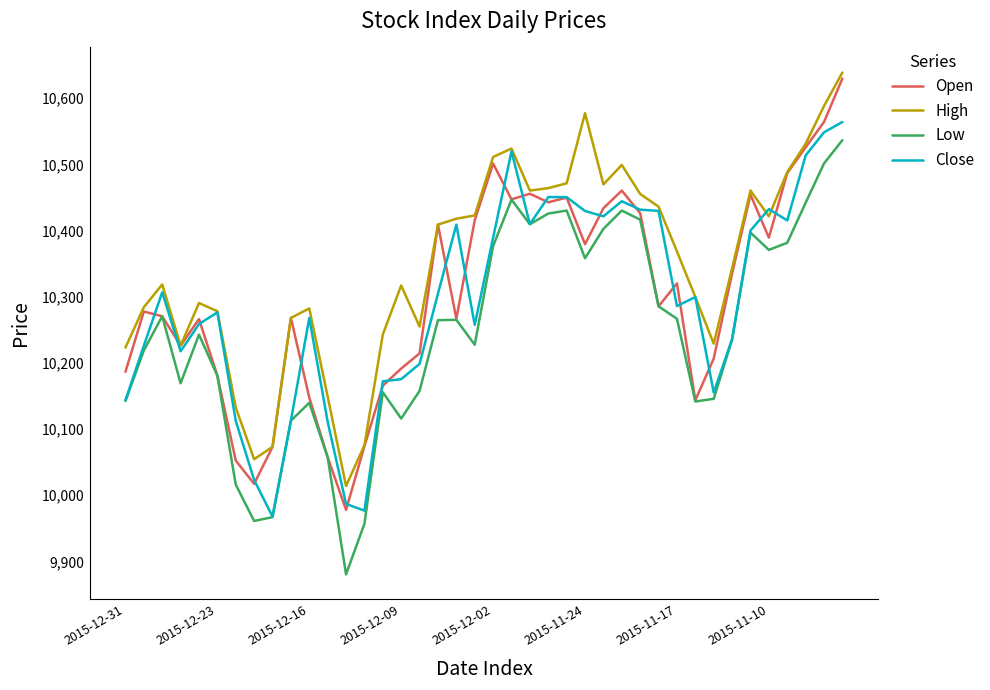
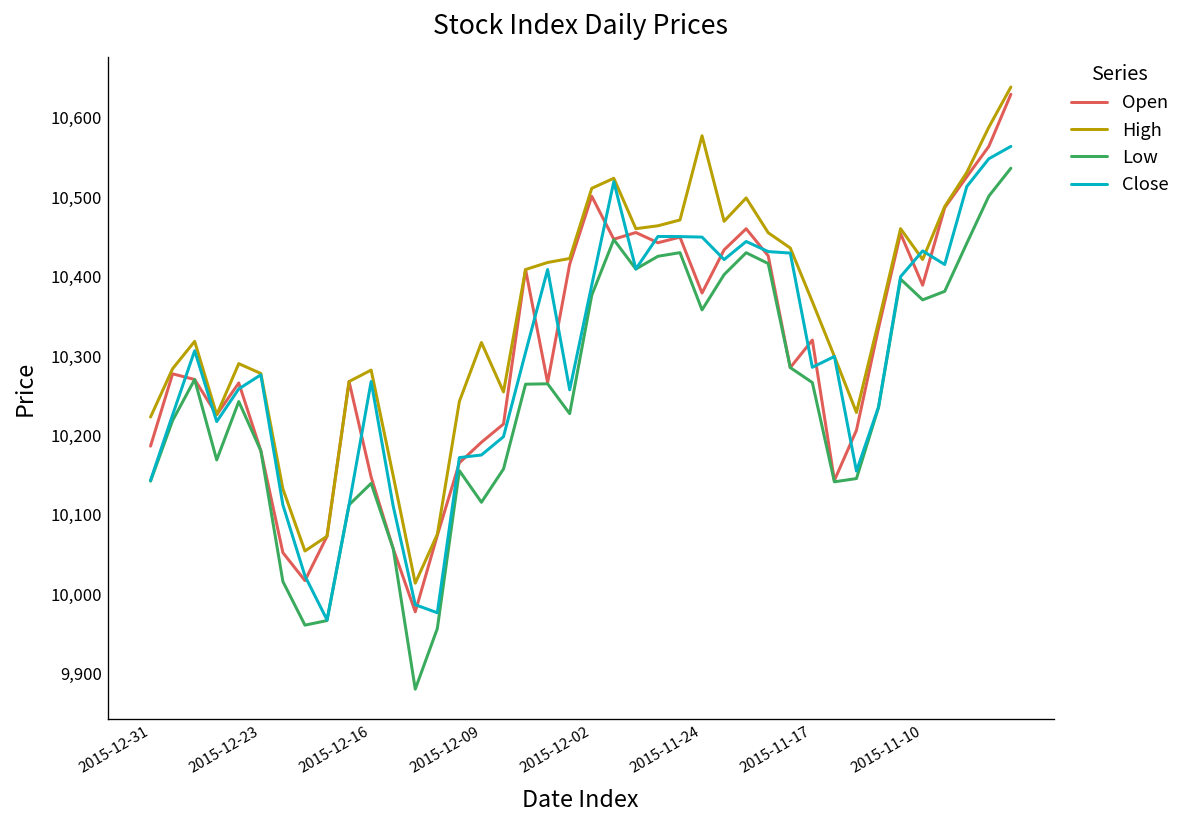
  {
    "Open": {
      "2015-12-31": "10,190",
      "2015-12-16": "10,150",
      "2015-12-09": "10,190",
      "2015-12-02": "10,500",
      "2015-11-24": "10,380",
      "2015-11-17": "10,320",
      "2015-11-10": "10,390"
    },
    "High": {
      "2015-12-31": "10,220",
      "2015-12-16": "10,280",
      "2015-12-09": "10,320",
      "2015-12-02": "10,510",
      "2015-11-24": "10,580",
      "2015-11-17": "10,370",
      "2015-11-10": "10,420"
    },
    "Low": {
      "2015-12-16": "10,140",
      "2015-12-09": "10,120",
      "2015-12-02": "10,380",
      "2015-11-24": "10,360",
      "2015-11-17": "10,270",
      "2015-11-10": "10,370"
    },
    "Close": {
      "2015-12-16": "10,270",
      "2015-12-09": "10,180",
      "2015-12-02": "10,390",
-     "2015-11-24": "10,430",
+     "2015-11-24": "10,450",
      "2015-11-17": "10,290",
      "2015-11-10": "10,430"
    }
  }
